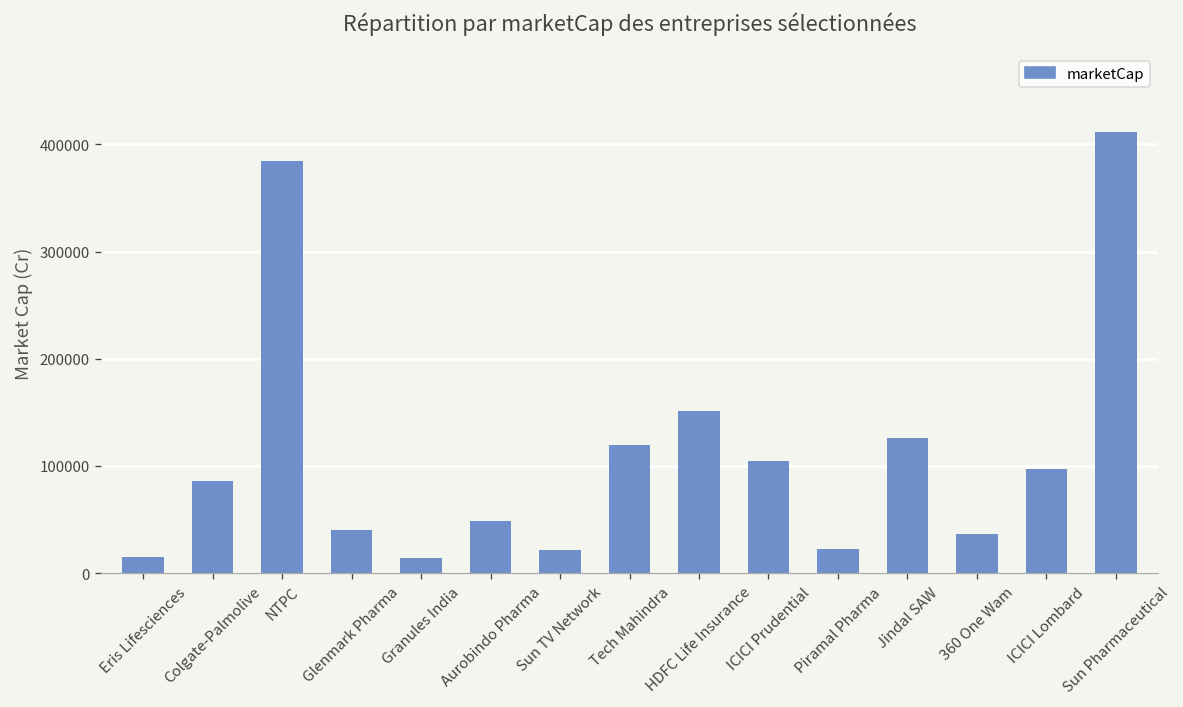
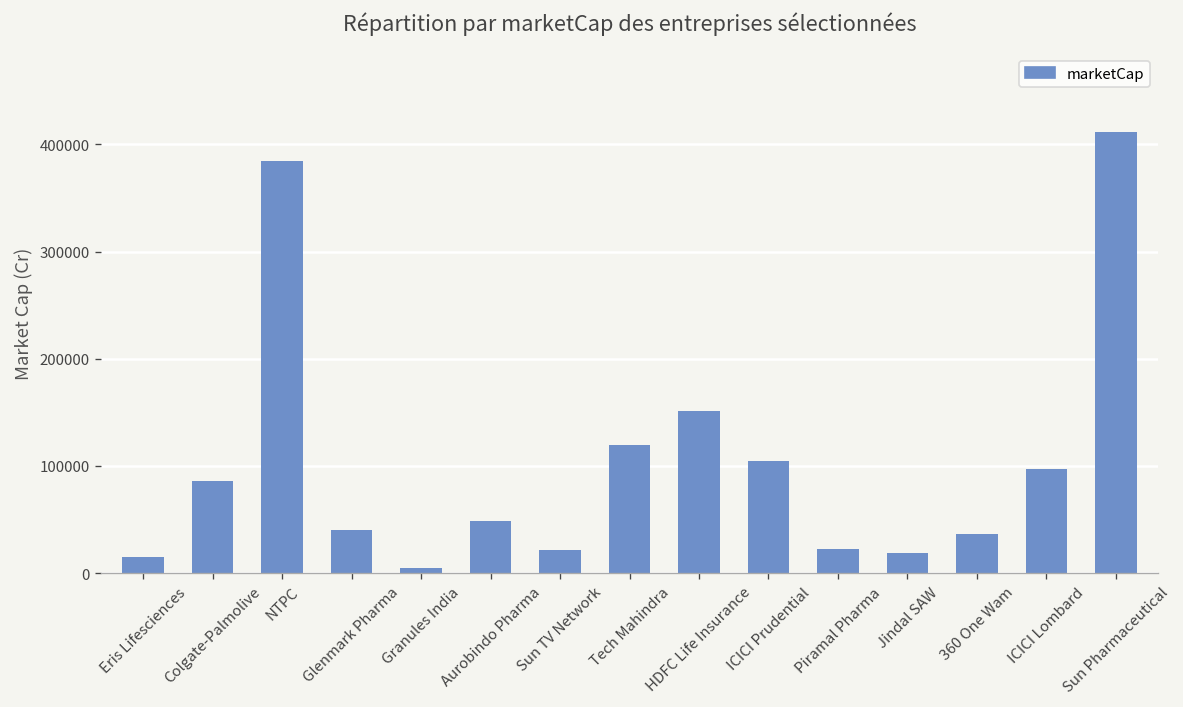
  {
    "Eris Lifesciences": 10000,
    "Colgate-Palmolive": 90000,
    "NTPC": 380000,
    "Glenmark Pharma": 40000,
-   "Granules India": 10000,
+   "Granules India": 0,
    "Aurobindo Pharma": 50000,
    "Sun TV Network": 20000,
    "Tech Mahindra": 120000,
    "HDFC Life Insurance": 150000,
    "ICICI Prudential": 100000,
    "Piramal Pharma": 20000,
-   "Jindal SAW": 130000,
+   "Jindal SAW": 20000,
    "360 One Wam": 40000,
    "ICICI Lombard": 100000,
    "Sun Pharmaceutical": 410000
  }
